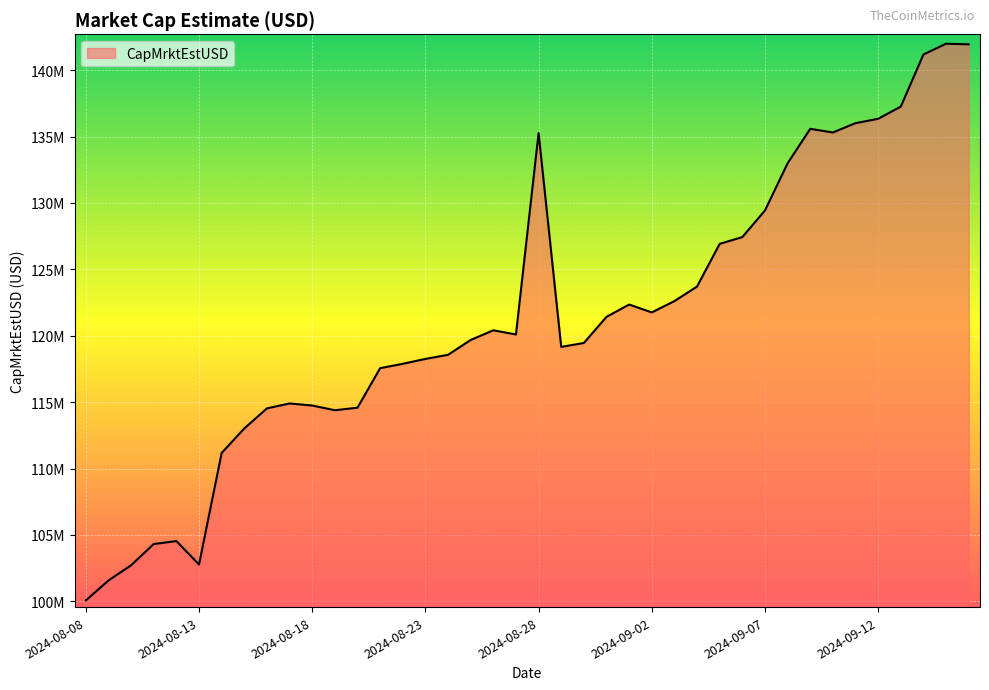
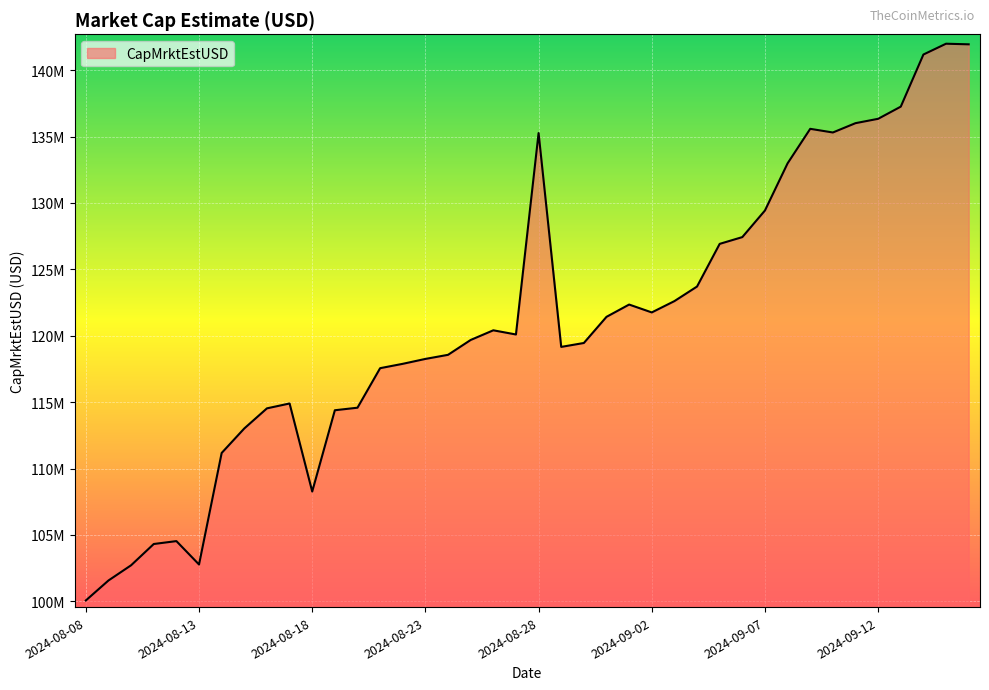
  {
    "2024-08-08": 100100000,
    "2024-08-13": 102800000,
-   "2024-08-18": 114700000,
+   "2024-08-18": 108300000,
    "2024-08-23": 118300000,
    "2024-08-28": 135300000,
    "2024-09-02": 121800000,
    "2024-09-07": 129400000,
    "2024-09-12": 136300000
  }
